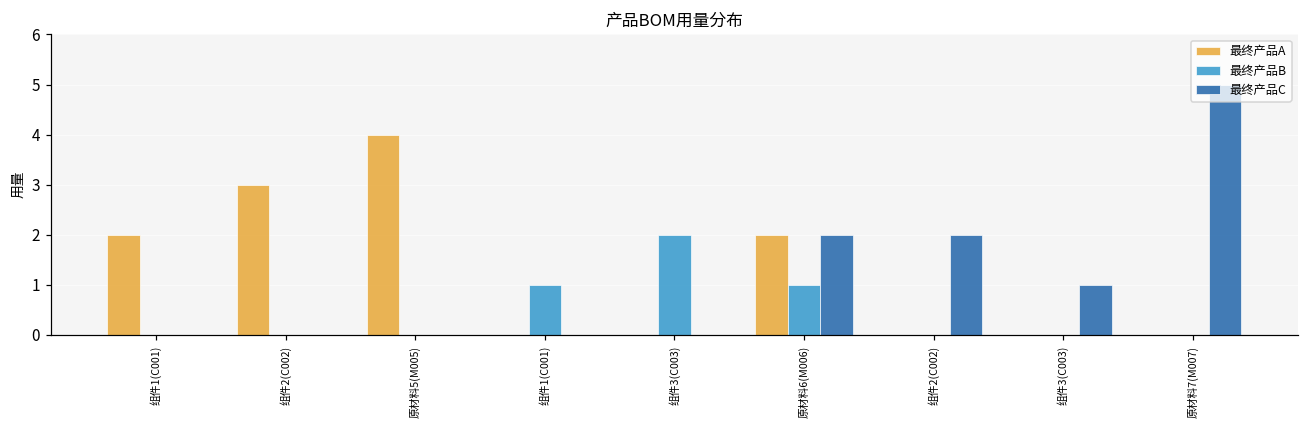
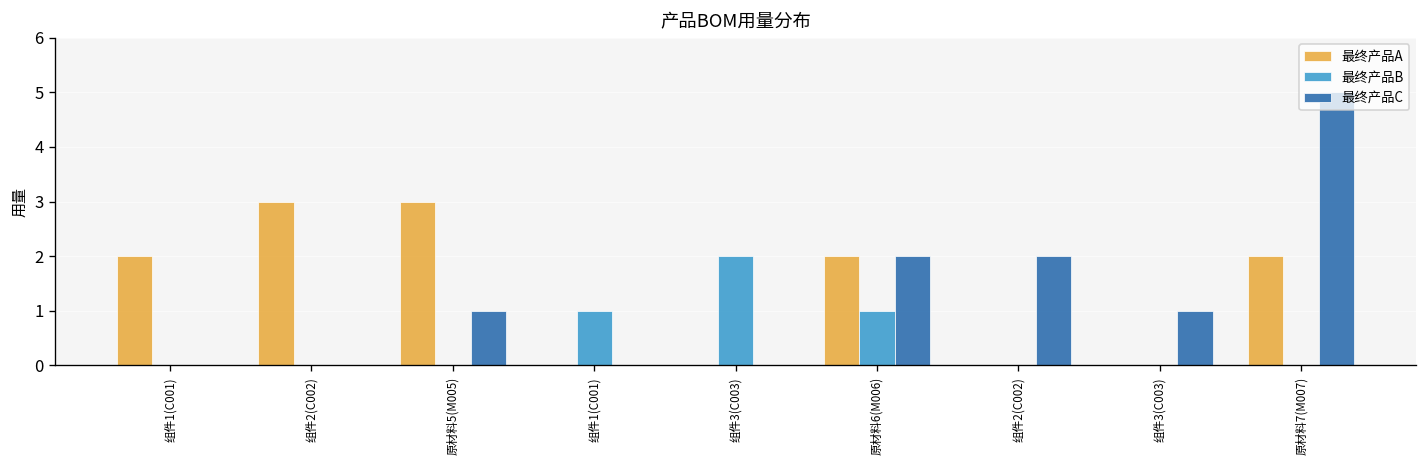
  {
    "最终产品A": {
-     "原材料5(M005)": 4,
+     "原材料5(M005)": 3,
      "原材料6(M006)": 2,
-     "原材料7(M007)": 0
+     "原材料7(M007)": 2
    },
    "最终产品B": {
      "原材料5(M005)": 0,
      "原材料6(M006)": 1,
      "原材料7(M007)": 0
    },
    "最终产品C": {
-     "原材料5(M005)": 0,
+     "原材料5(M005)": 1,
      "原材料6(M006)": 2
    }
  }
